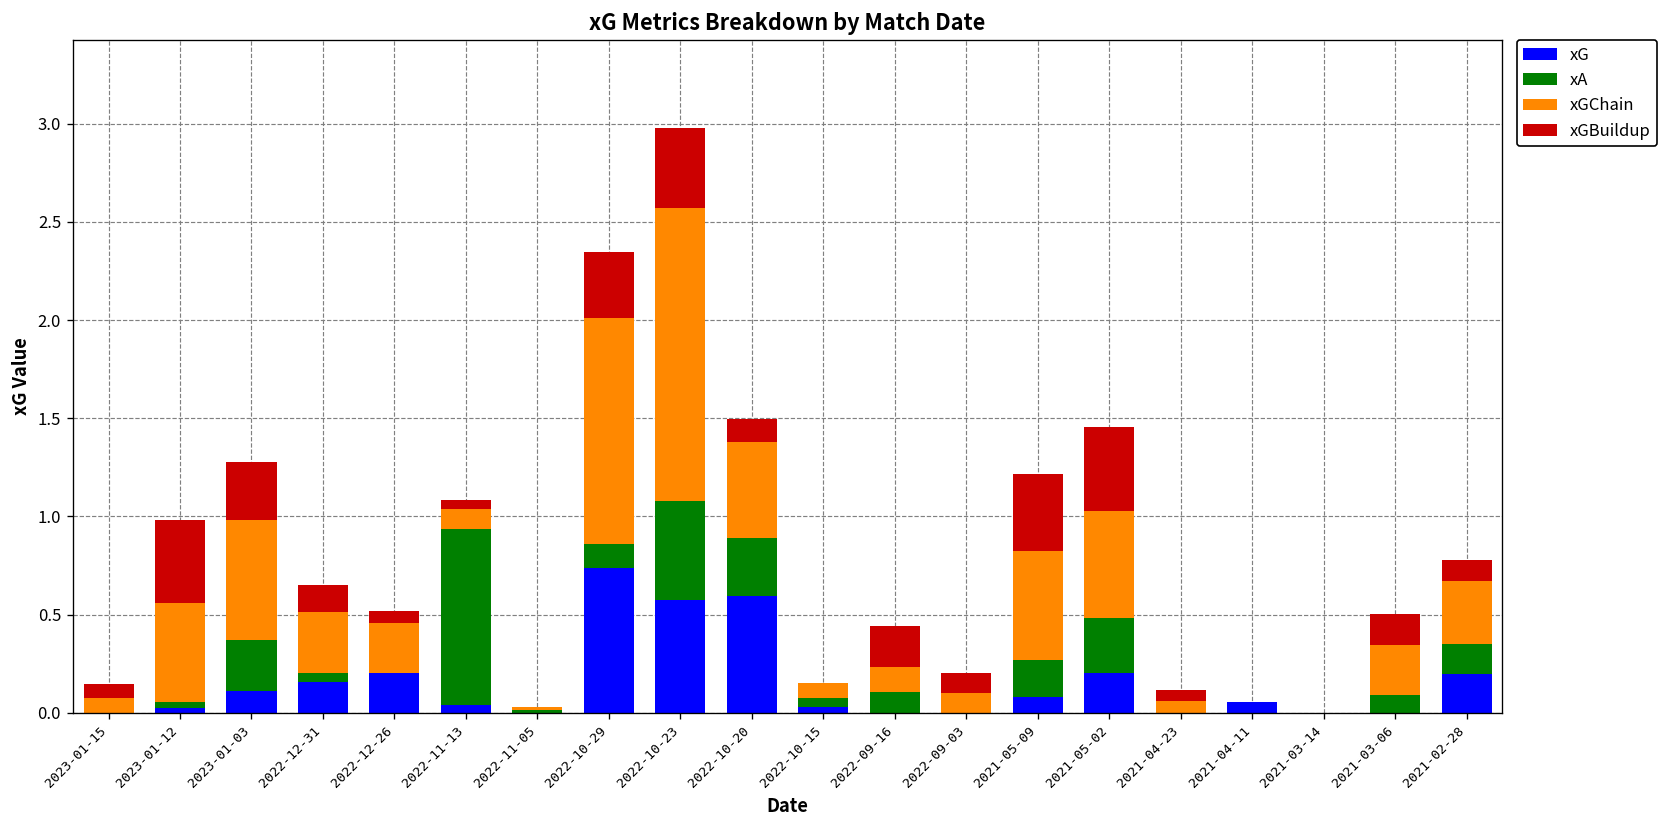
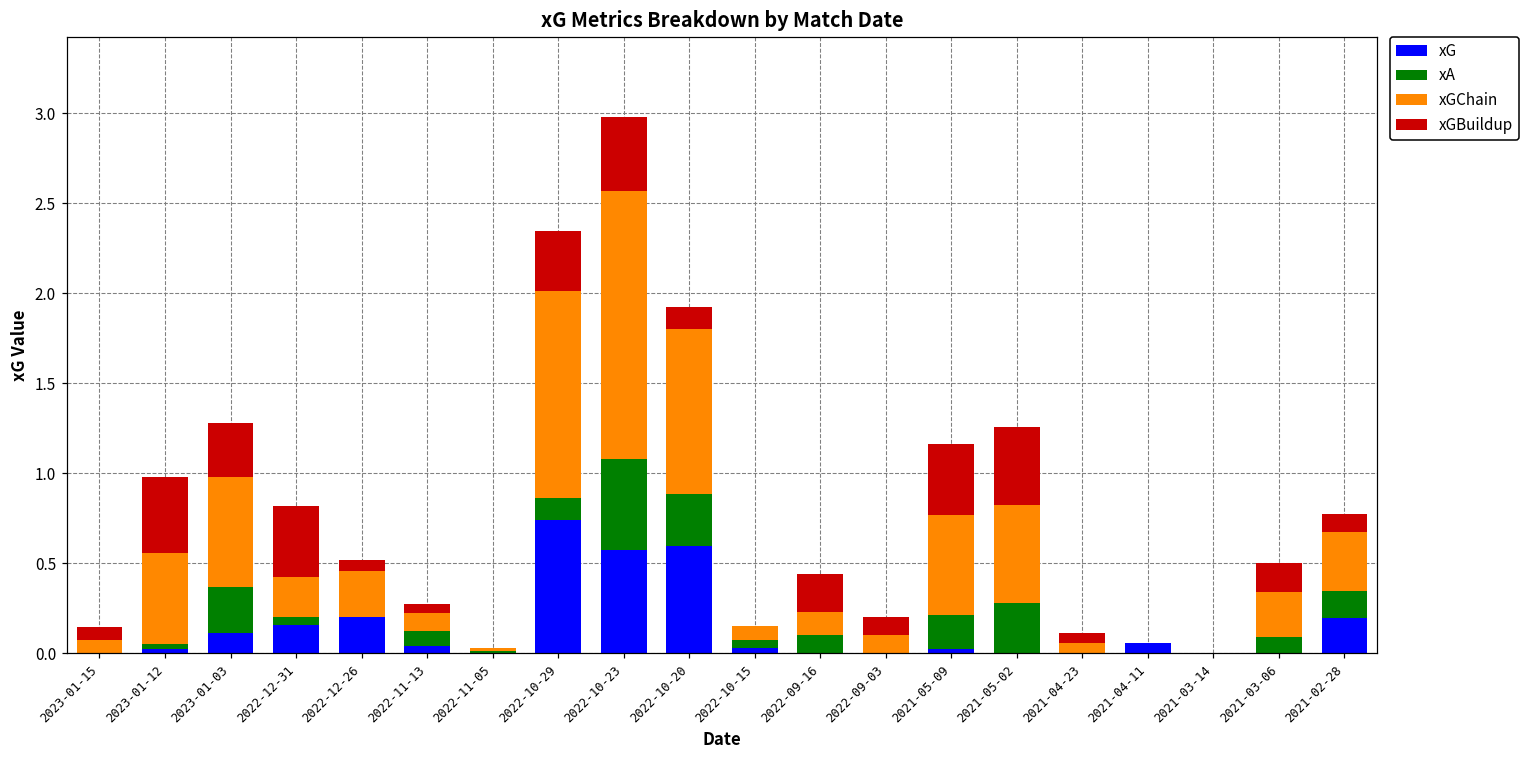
  {
    "xG": {
      "2023-01-15": 0.00,
      "2023-01-12": 0.03,
      "2023-01-03": 0.11,
      "2022-12-31": 0.16,
      "2022-12-26": 0.20,
      "2022-11-13": 0.04,
      "2022-11-05": 0.00,
      "2022-10-29": 0.74,
      "2022-10-23": 0.57,
      "2022-10-20": 0.59,
      "2022-10-15": 0.03,
      "2022-09-16": 0.00,
      "2022-09-03": 0.00,
-     "2021-05-09": 0.08,
-     "2021-05-02": 0.2,
+     "2021-05-09": 0.03,
+     "2021-05-02": 0.0,
      "2021-04-23": 0.00,
      "2021-04-11": 0.06,
      "2021-03-14": 0.00,
      "2021-03-06": 0.00,
      "2021-02-28": 0.20
    },
    "xA": {
      "2023-01-15": 0.00,
      "2023-01-12": 0.03,
      "2023-01-03": 0.26,
      "2022-12-31": 0.05,
      "2022-12-26": 0.00,
-     "2022-11-13": 0.90,
+     "2022-11-13": 0.08,
      "2022-11-05": 0.02,
      "2022-10-29": 0.12,
      "2022-10-23": 0.51,
      "2022-10-20": 0.29,
      "2022-10-15": 0.05,
      "2022-09-16": 0.10,
      "2022-09-03": 0.00,
      "2021-05-09": 0.19,
      "2021-05-02": 0.28,
      "2021-04-23": 0.00,
      "2021-04-11": 0.00,
      "2021-03-14": 0.00,
      "2021-03-06": 0.09,
      "2021-02-28": 0.15
    },
    "xGChain": {
      "2023-01-15": 0.07,
      "2023-01-12": 0.50,
      "2023-01-03": 0.61,
-     "2022-12-31": 0.31,
+     "2022-12-31": 0.22,
      "2022-12-26": 0.26,
      "2022-11-13": 0.10,
      "2022-11-05": 0.02,
      "2022-10-29": 1.15,
      "2022-10-23": 1.49,
-     "2022-10-20": 0.49,
+     "2022-10-20": 0.92,
      "2022-10-15": 0.08,
      "2022-09-16": 0.13,
      "2022-09-03": 0.10,
      "2021-05-09": 0.56,
      "2021-05-02": 0.54,
      "2021-04-23": 0.06,
      "2021-04-11": 0.00,
      "2021-03-14": 0.00,
      "2021-03-06": 0.25,
      "2021-02-28": 0.32
    },
    "xGBuildup": {
      "2023-01-15": 0.07,
      "2023-01-12": 0.42,
      "2023-01-03": 0.30,
-     "2022-12-31": 0.13,
+     "2022-12-31": 0.39,
      "2022-12-26": 0.06,
      "2022-11-13": 0.05,
      "2022-11-05": 0.00,
      "2022-10-29": 0.33,
      "2022-10-23": 0.41,
      "2022-10-20": 0.12,
      "2022-10-15": 0.00,
      "2022-09-16": 0.21,
      "2022-09-03": 0.10,
      "2021-05-09": 0.39,
      "2021-05-02": 0.43,
      "2021-04-23": 0.06,
      "2021-04-11": 0.00,
      "2021-03-14": 0.00,
      "2021-03-06": 0.16,
      "2021-02-28": 0.10
    }
  }
